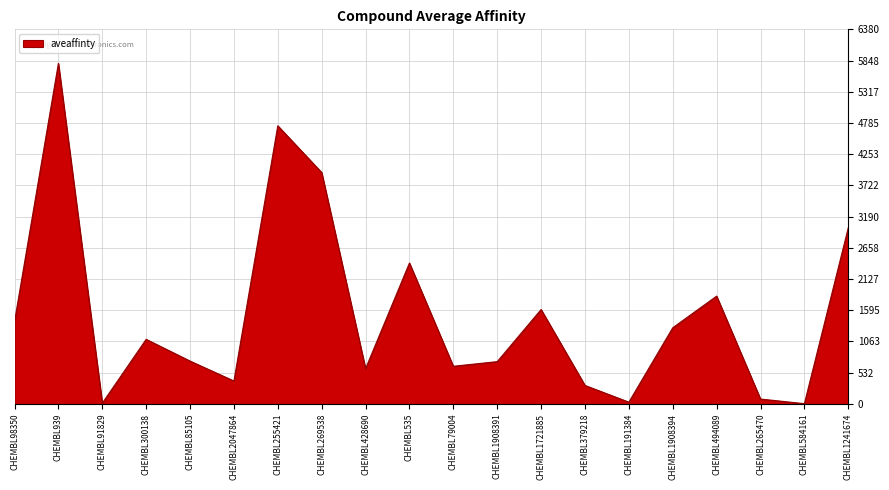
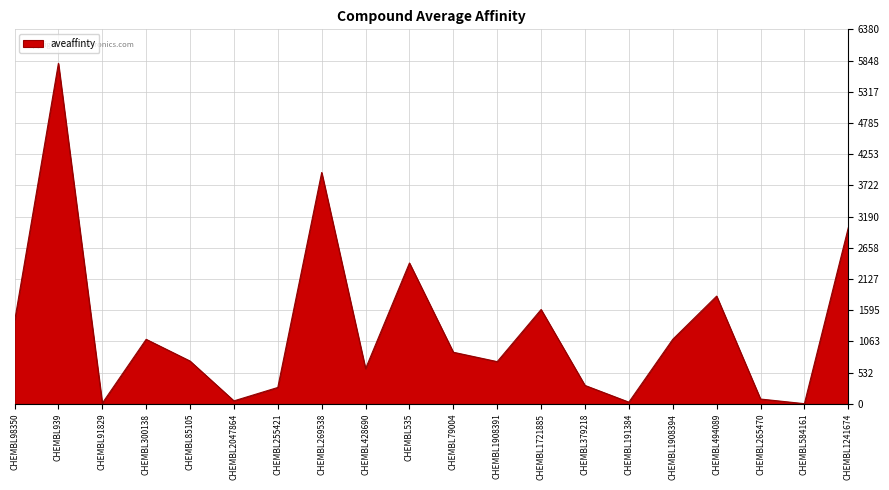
  {
    "CHEMBL98350": 1400,
    "CHEMBL91829": 0,
    "CHEMBL300138": 1100,
    "CHEMBL85105": 700,
-   "CHEMBL2047864": 400,
-   "CHEMBL255421": 4700,
+   "CHEMBL2047864": 100,
+   "CHEMBL255421": 300,
    "CHEMBL269538": 3900,
    "CHEMBL428690": 600,
    "CHEMBL535": 2400,
-   "CHEMBL79004": 600,
+   "CHEMBL79004": 900,
    "CHEMBL1908391": 700,
    "CHEMBL1721885": 1600,
    "CHEMBL379218": 300,
    "CHEMBL191384": 0,
-   "CHEMBL1908394": 1300,
+   "CHEMBL1908394": 1100,
    "CHEMBL494089": 1800,
    "CHEMBL265470": 100,
    "CHEMBL584161": 0,
    "CHEMBL1241674": 3000
  }
